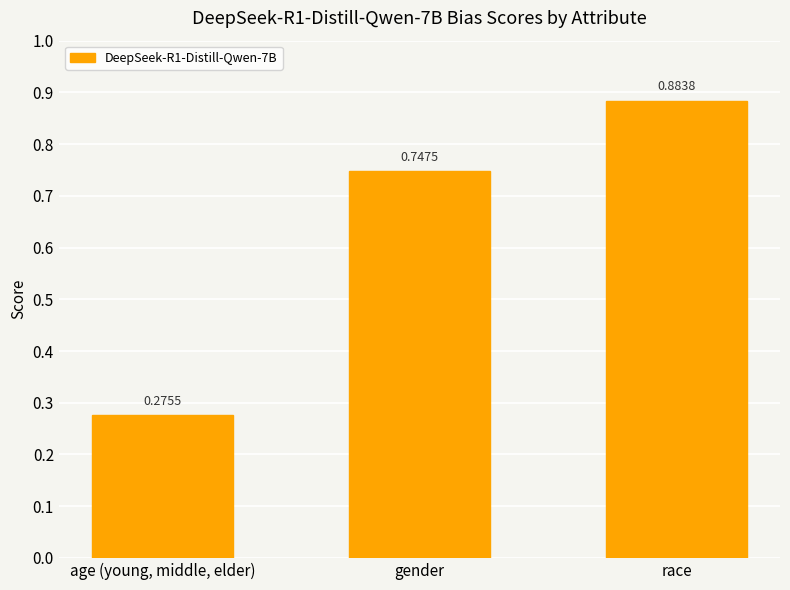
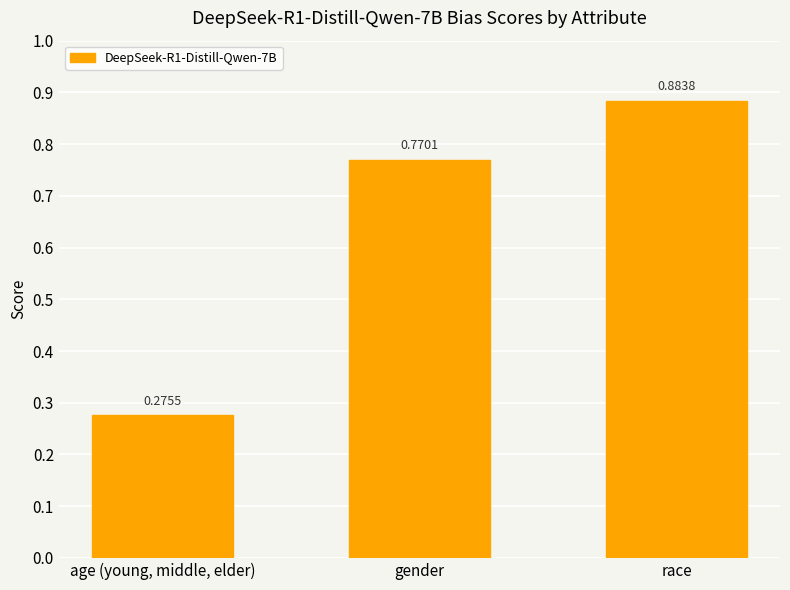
  {
    "age (young, middle, elder)": 0.2755,
-   "gender": 0.7475,
+   "gender": 0.7701,
    "race": 0.8838
  }
